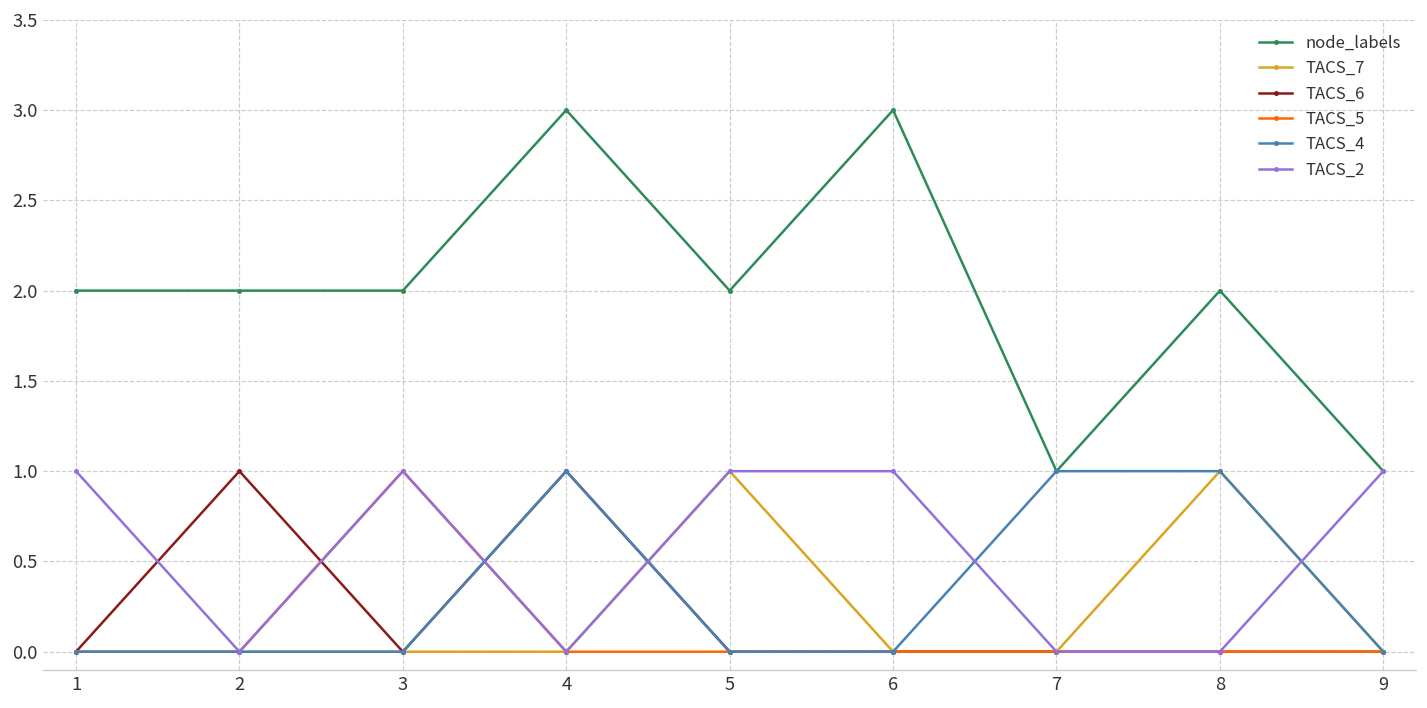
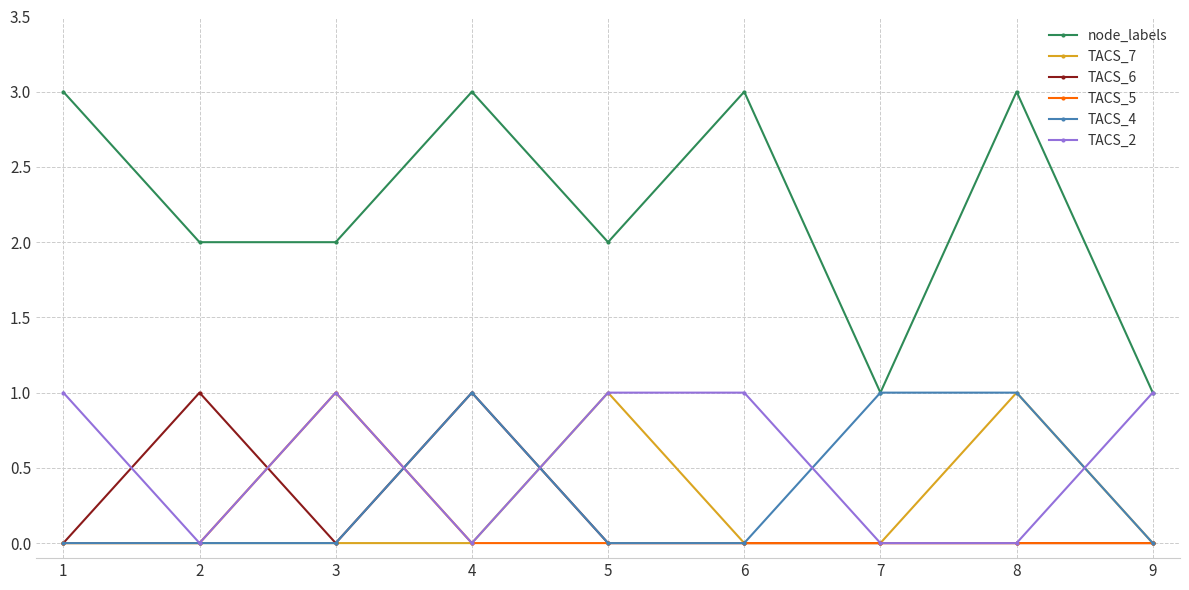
  {
    "node_labels": {
-     "1": 2,
+     "1": 3,
      "2": 2,
      "3": 2,
      "4": 3,
      "5": 2,
      "6": 3,
-     "8": 2
+     "8": 3
    },
    "TACS_6": {
      "2": 1
    },
    "TACS_2": {
      "1": 1,
      "6": 1
    }
  }
